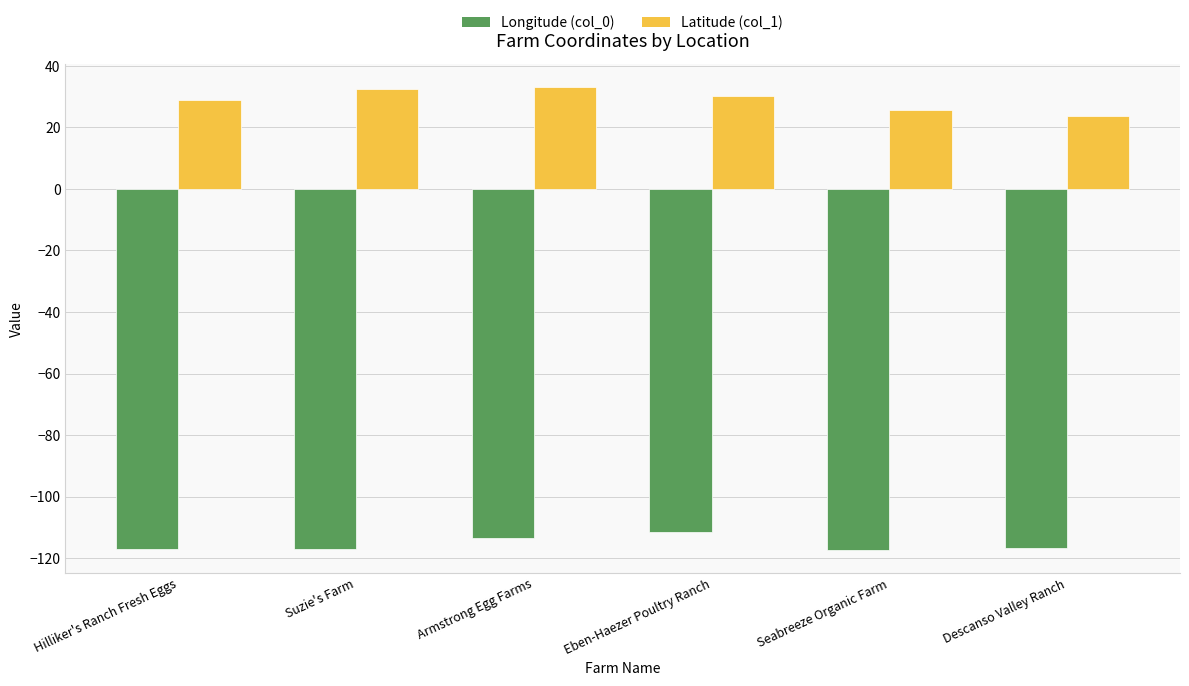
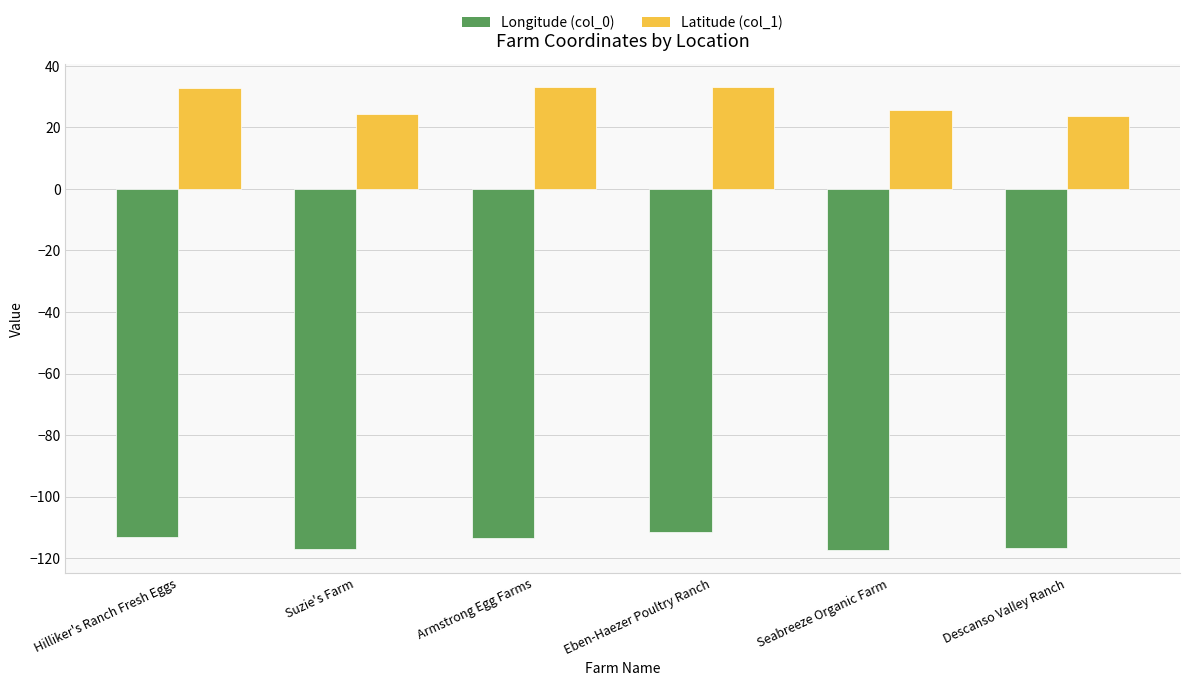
  {
    "Longitude (col_0)": {
-     "Hilliker's Ranch Fresh Eggs": -117,
+     "Hilliker's Ranch Fresh Eggs": -113,
      "Suzie's Farm": -117,
      "Armstrong Egg Farms": -113,
      "Eben-Haezer Poultry Ranch": -112,
      "Seabreeze Organic Farm": -117,
      "Descanso Valley Ranch": -117
    },
    "Latitude (col_1)": {
-     "Hilliker's Ranch Fresh Eggs": 29,
-     "Suzie's Farm": 33,
+     "Hilliker's Ranch Fresh Eggs": 33,
+     "Suzie's Farm": 24,
      "Armstrong Egg Farms": 33,
-     "Eben-Haezer Poultry Ranch": 30,
+     "Eben-Haezer Poultry Ranch": 33,
      "Seabreeze Organic Farm": 26,
      "Descanso Valley Ranch": 24
    }
  }
